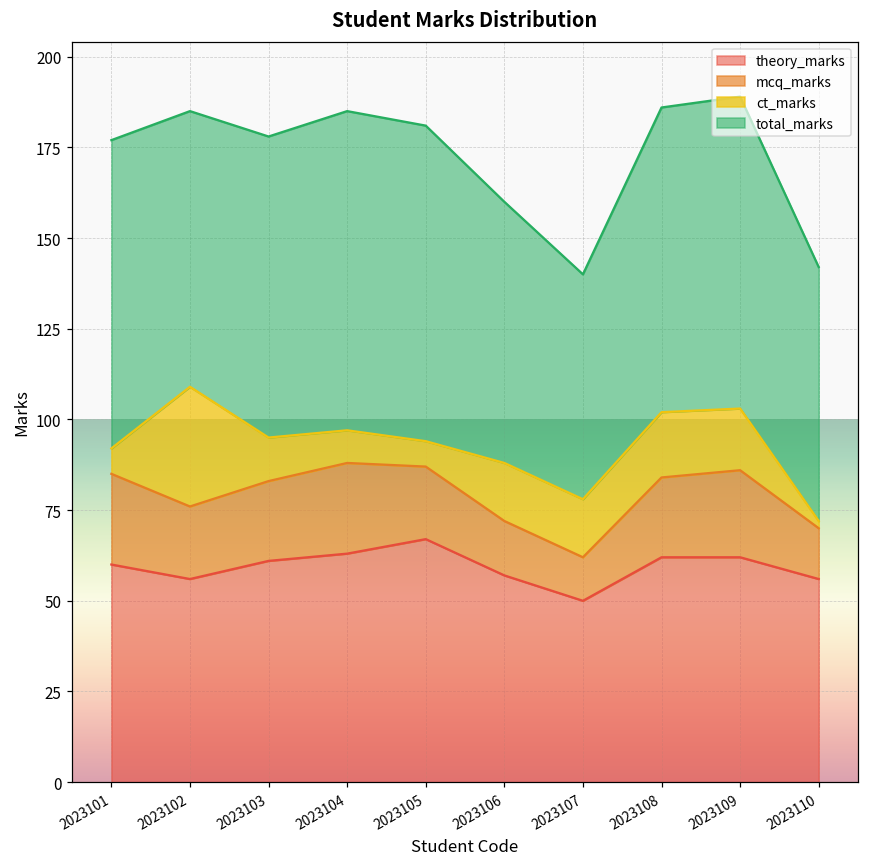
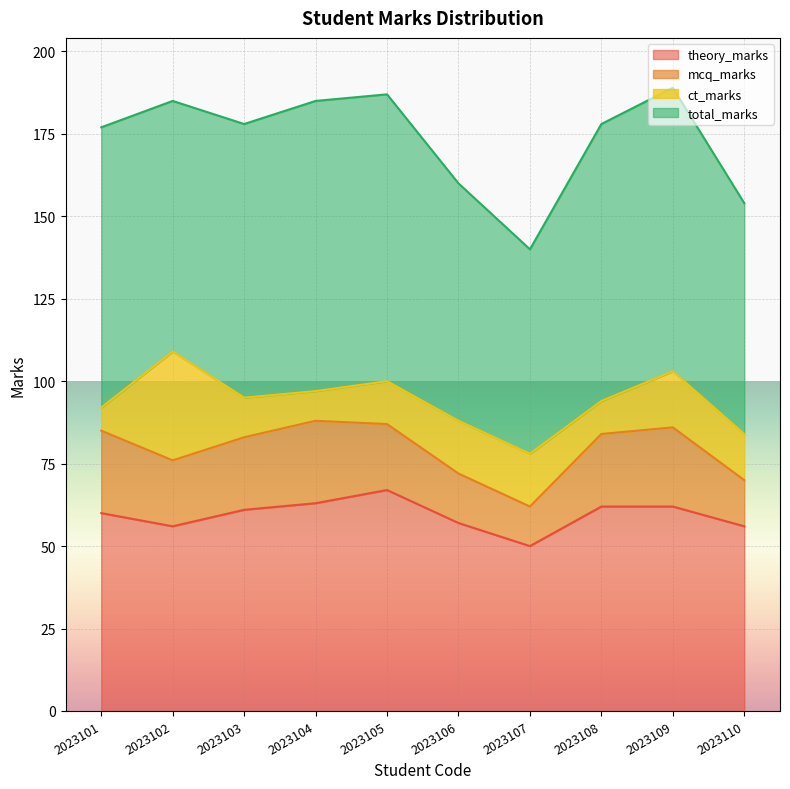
  {
    "ct_marks": {
      "2023101": 7,
      "2023102": 33,
      "2023103": 12,
      "2023104": 9,
-     "2023105": 7,
+     "2023105": 13,
      "2023106": 16,
      "2023107": 16,
-     "2023108": 18,
+     "2023108": 10,
      "2023109": 17,
-     "2023110": 2
+     "2023110": 14
    },
    "total_marks": {
      "2023101": 85,
      "2023102": 76,
      "2023103": 83,
      "2023104": 88,
      "2023105": 87,
      "2023106": 72,
      "2023107": 62,
      "2023108": 84,
      "2023110": 70
    }
  }
